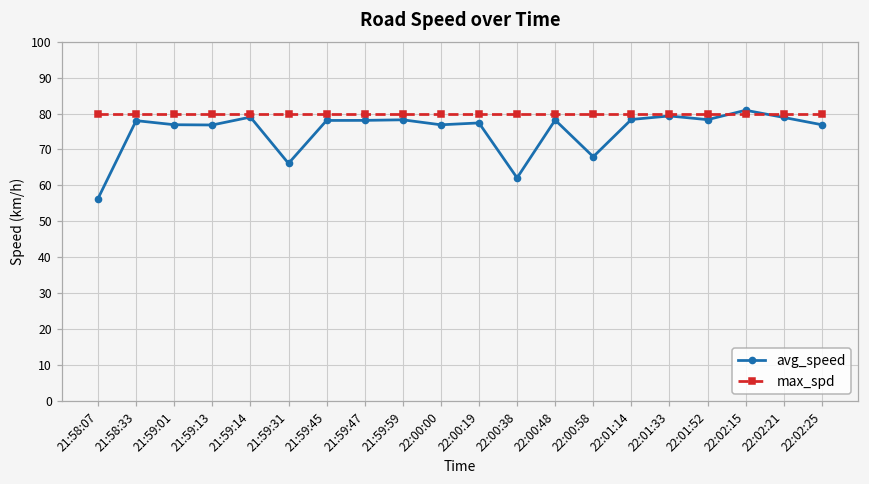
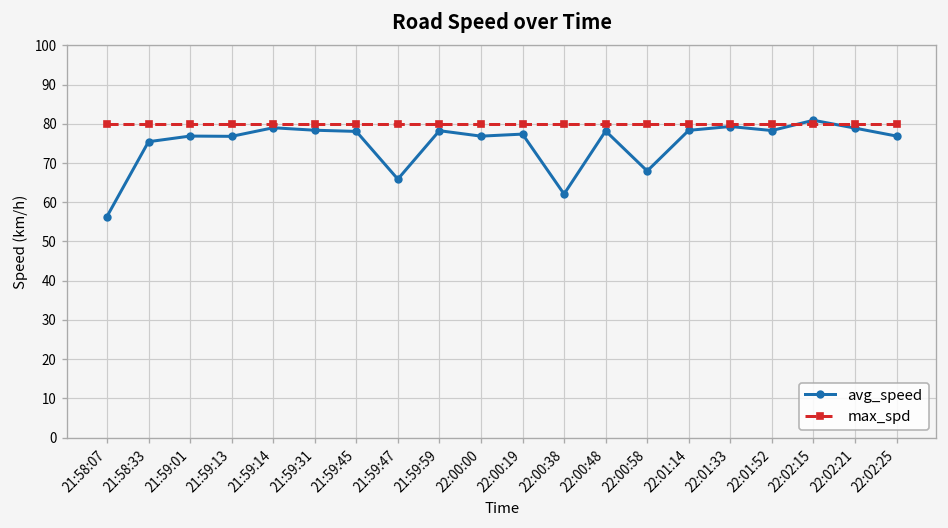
  {
    "avg_speed": {
      "21:58:07": 56,
-     "21:58:33": 78,
+     "21:58:33": 75,
      "21:59:01": 77,
      "21:59:13": 77,
      "21:59:14": 79,
-     "21:59:31": 66,
+     "21:59:31": 78,
      "21:59:45": 78,
-     "21:59:47": 78,
+     "21:59:47": 66,
      "21:59:59": 78,
      "22:00:00": 77,
      "22:00:19": 77,
      "22:00:38": 62,
      "22:00:48": 78,
      "22:00:58": 68,
      "22:01:14": 78,
      "22:01:52": 78,
      "22:02:15": 81,
      "22:02:21": 79,
      "22:02:25": 77
    },
    "max_spd": {
      "21:58:07": 80,
      "21:58:33": 80,
      "21:59:01": 80,
      "21:59:13": 80,
      "21:59:14": 80,
      "21:59:31": 80,
      "21:59:45": 80,
      "21:59:47": 80,
      "21:59:59": 80,
      "22:00:00": 80,
      "22:00:19": 80,
      "22:00:38": 80,
      "22:00:48": 80,
      "22:00:58": 80,
      "22:01:14": 80,
      "22:01:52": 80,
      "22:02:15": 80,
      "22:02:21": 80,
      "22:02:25": 80
    }
  }
